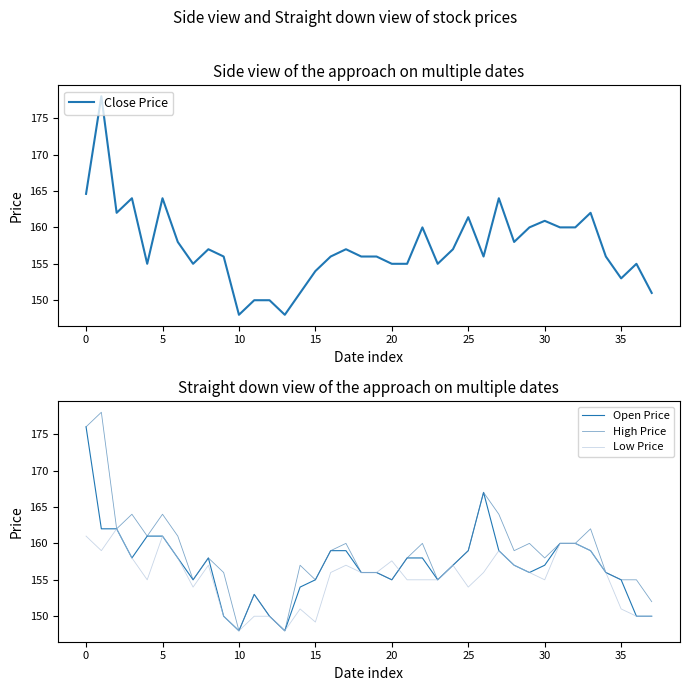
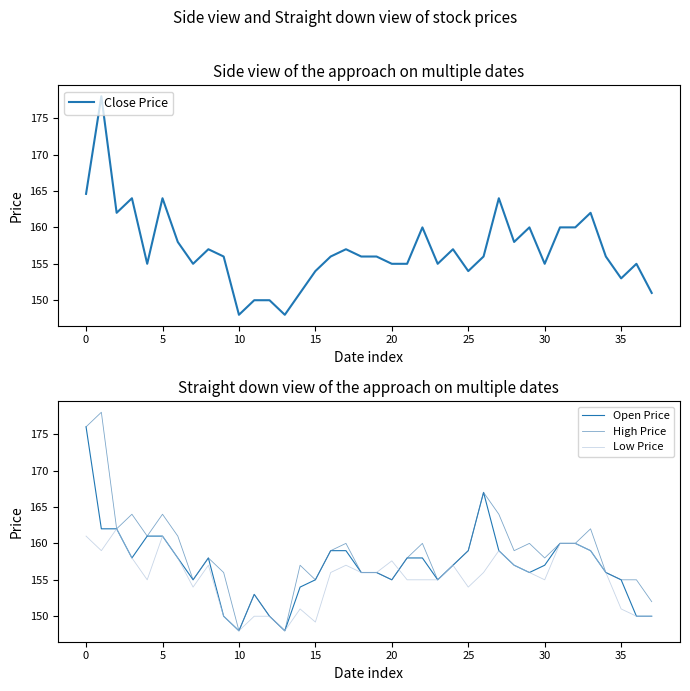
  {
    "Side view of the approach on multiple dates": {
      "0": 165,
      "5": 164,
      "10": 148,
      "15": 154,
      "20": 155,
-     "25": 161,
-     "30": 161,
+     "25": 154,
+     "30": 155,
      "35": 153
    },
    "Straight down view of the approach on multiple dates": {
      "Low Price": {
        "0": 161,
        "15": 149,
        "20": 158,
        "25": 154,
        "30": 155,
        "35": 151
      }
    }
  }
